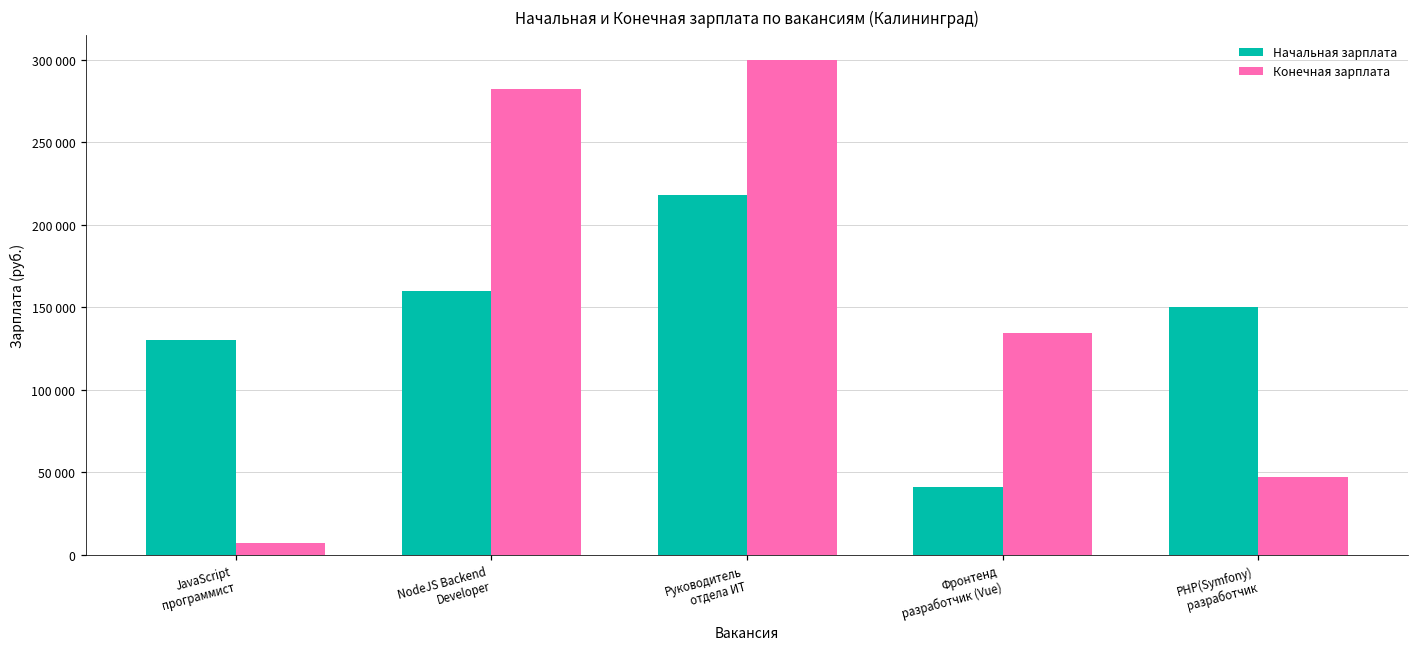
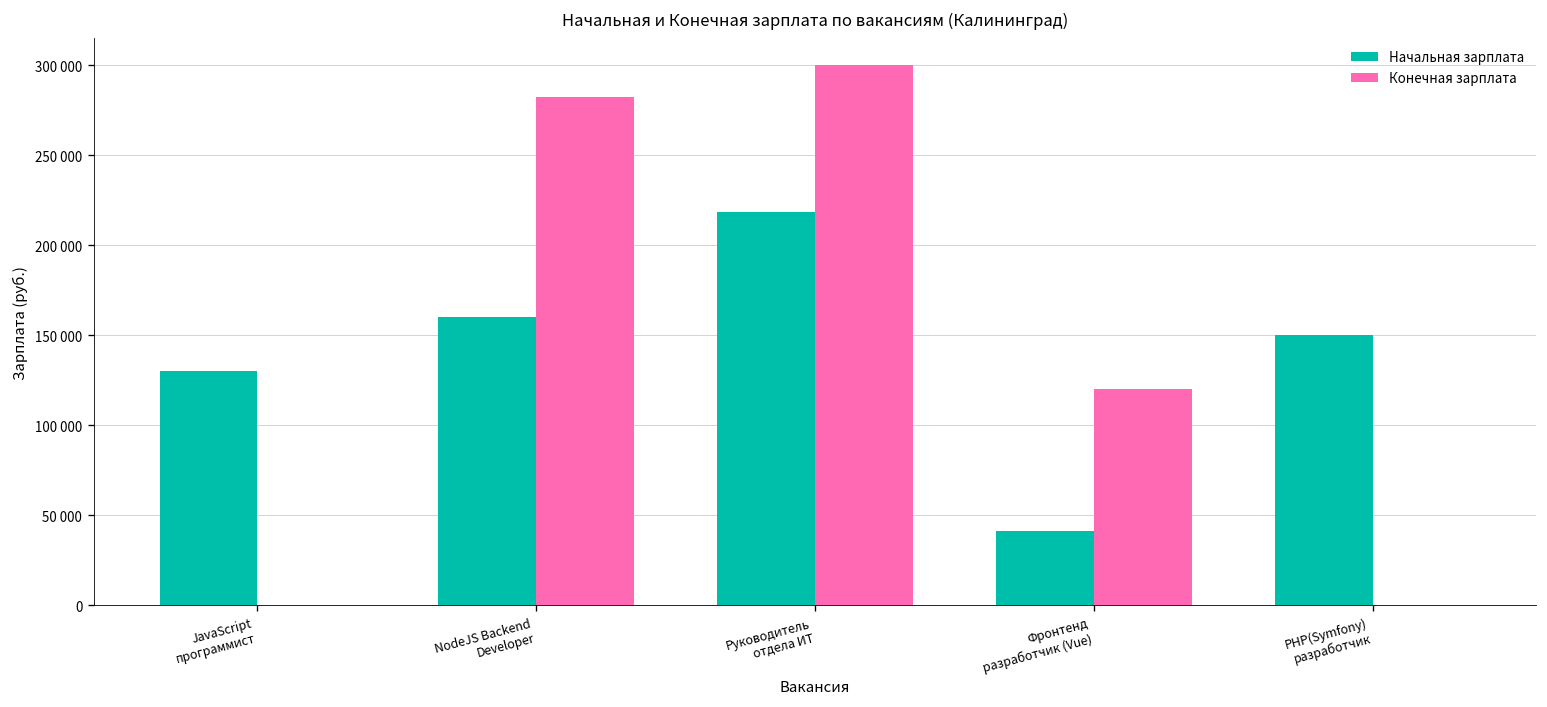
  {
    "Начальная зарплата": {
      "JavaScript программист": 130000,
      "NodeJS Backend Developer": 160000,
      "Руководитель отдела ИТ": 218000,
      "Фронтенд разработчик (Vue)": 41000,
      "PHP(Symfony) разработчик": 150000
    },
    "Конечная зарплата": {
-     "JavaScript программист": 7000,
+     "JavaScript программист": 0,
      "NodeJS Backend Developer": 283000,
      "Руководитель отдела ИТ": 300000,
-     "Фронтенд разработчик (Vue)": 134000,
-     "PHP(Symfony) разработчик": 47000
+     "Фронтенд разработчик (Vue)": 120000,
+     "PHP(Symfony) разработчик": 0
    }
  }
